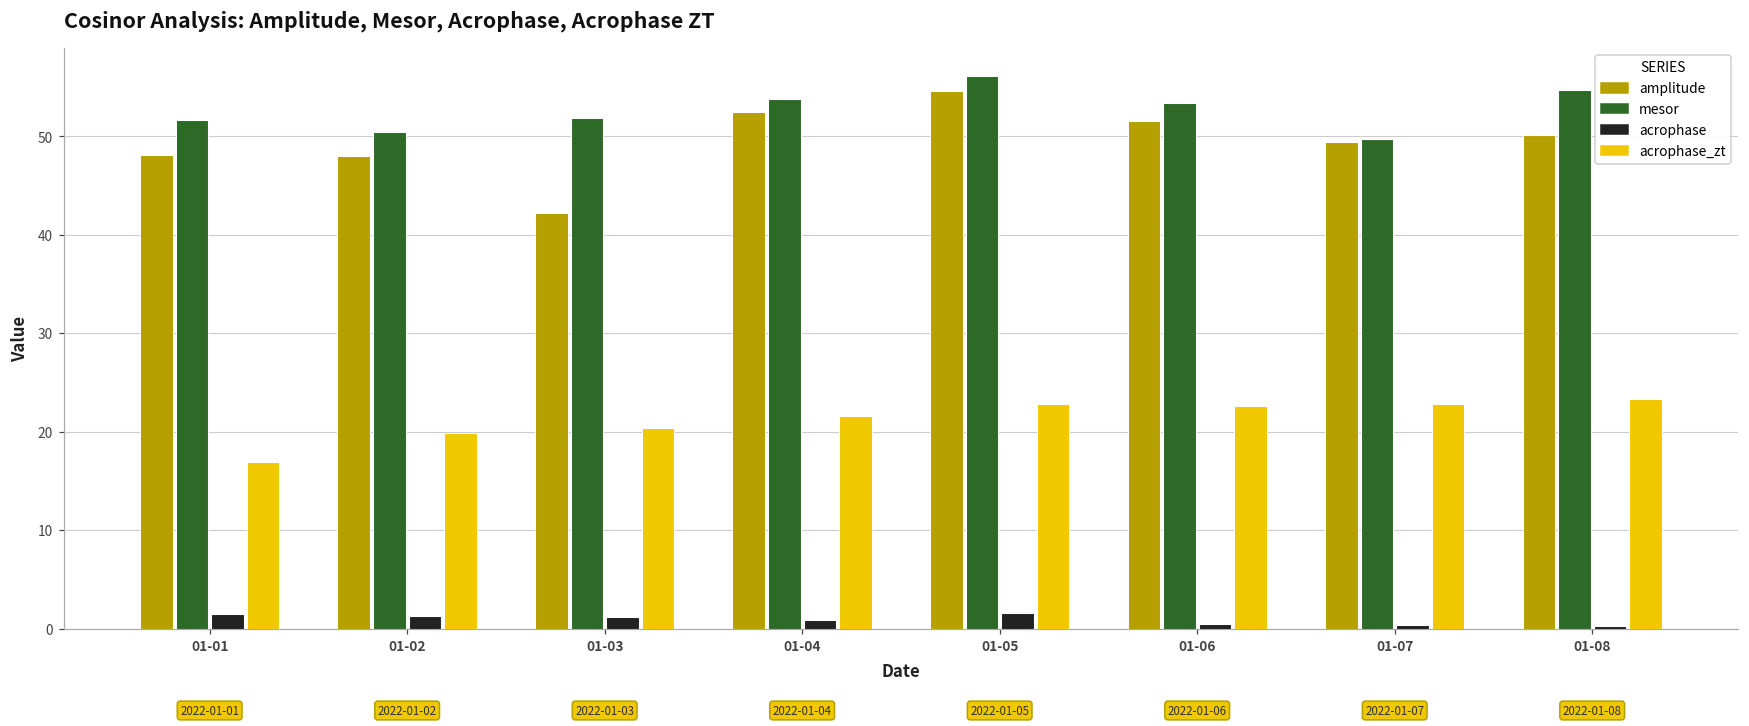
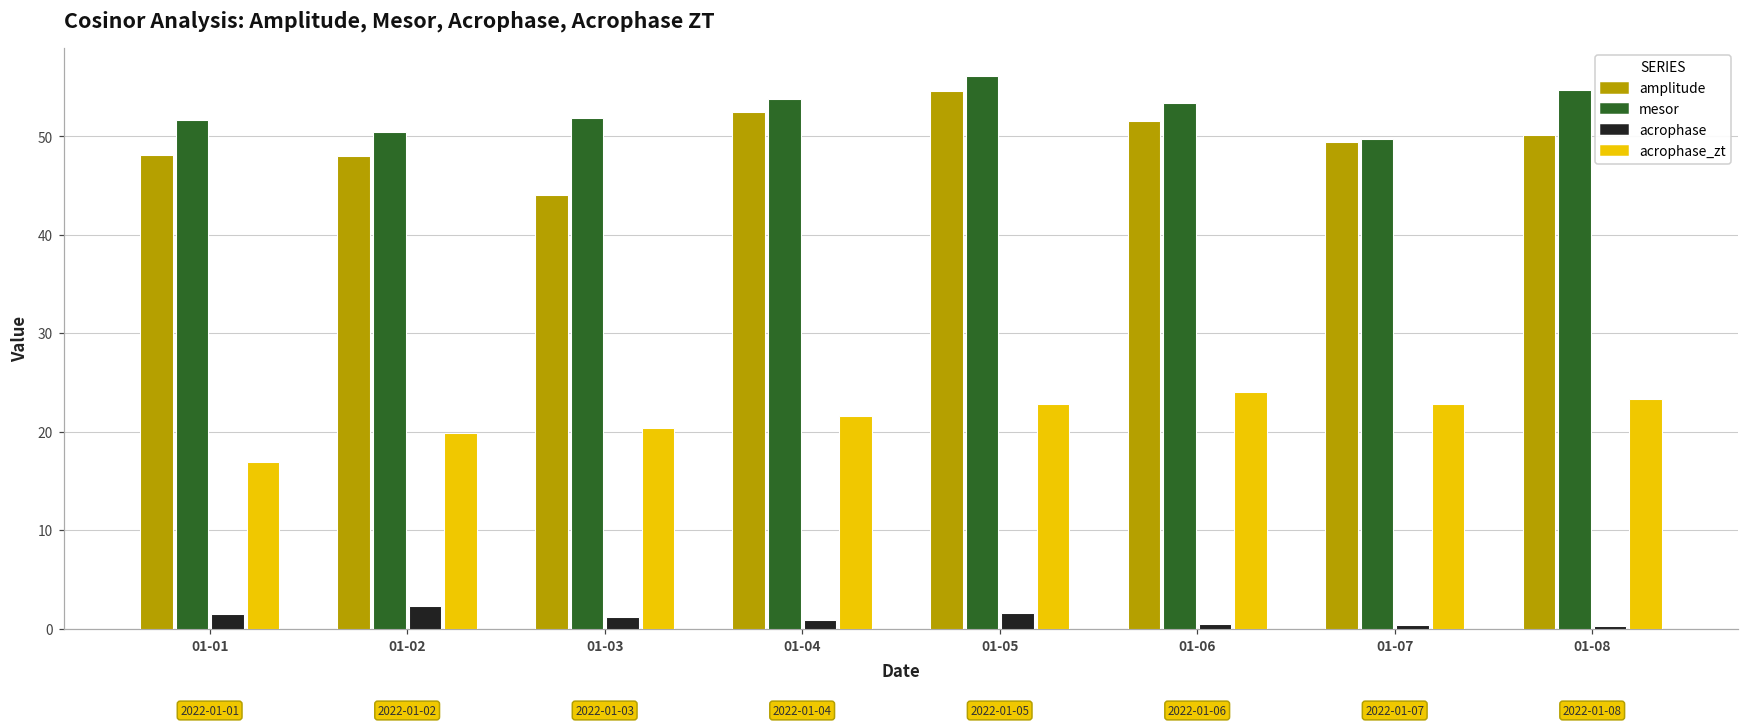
  {
    "amplitude": {
      "01-01": 48,
      "01-02": 48,
-     "01-03": 42,
+     "01-03": 44,
      "01-04": 53,
      "01-05": 55,
      "01-06": 52,
      "01-07": 49,
      "01-08": 50
    },
    "mesor": {
      "01-01": 52,
      "01-02": 50,
      "01-03": 52,
      "01-04": 54,
      "01-05": 56,
      "01-06": 53,
      "01-07": 50,
      "01-08": 55
    },
    "acrophase": {
      "01-01": 2,
-     "01-02": 1,
+     "01-02": 2,
      "01-03": 1,
      "01-04": 1,
      "01-05": 2,
      "01-06": 0,
      "01-07": 0
    },
    "acrophase_zt": {
      "01-01": 17,
      "01-02": 20,
      "01-03": 20,
      "01-04": 22,
      "01-05": 23,
-     "01-06": 23,
+     "01-06": 24,
      "01-07": 23,
      "01-08": 23
    }
  }
